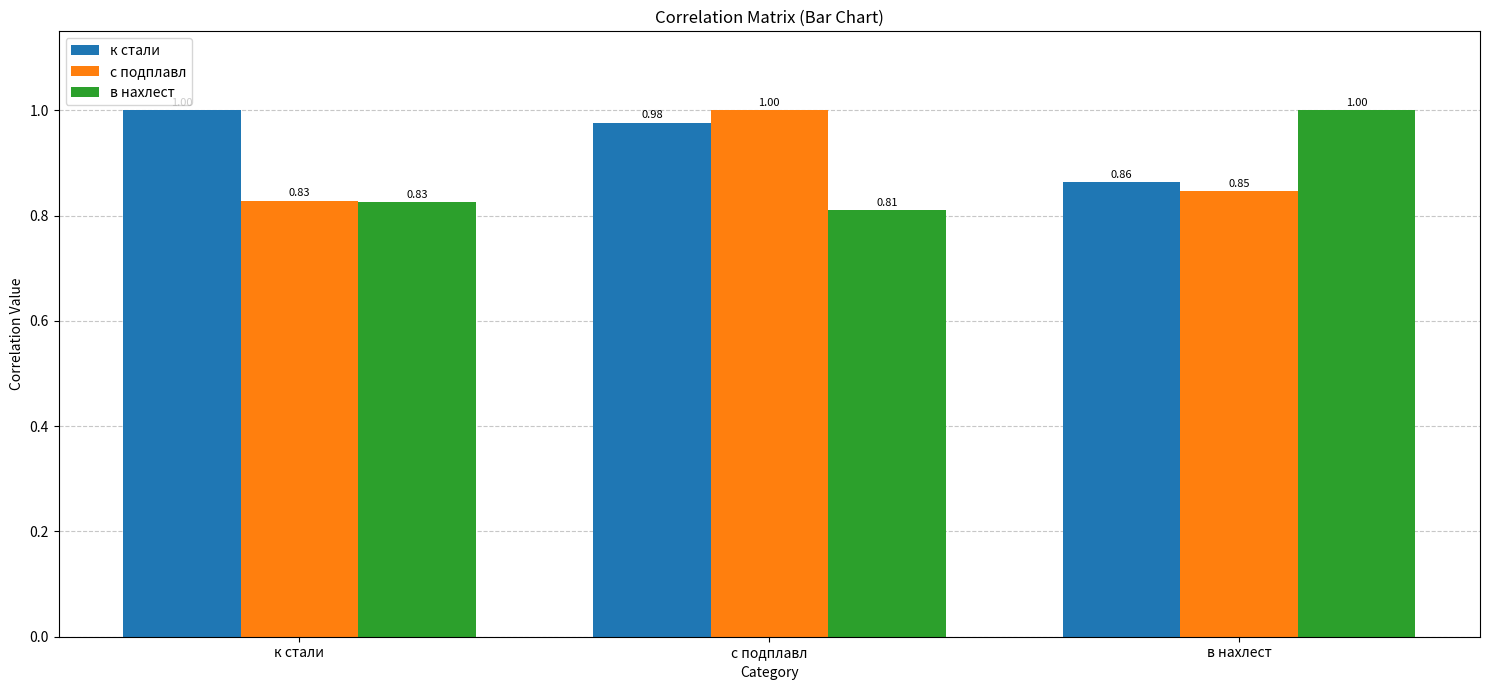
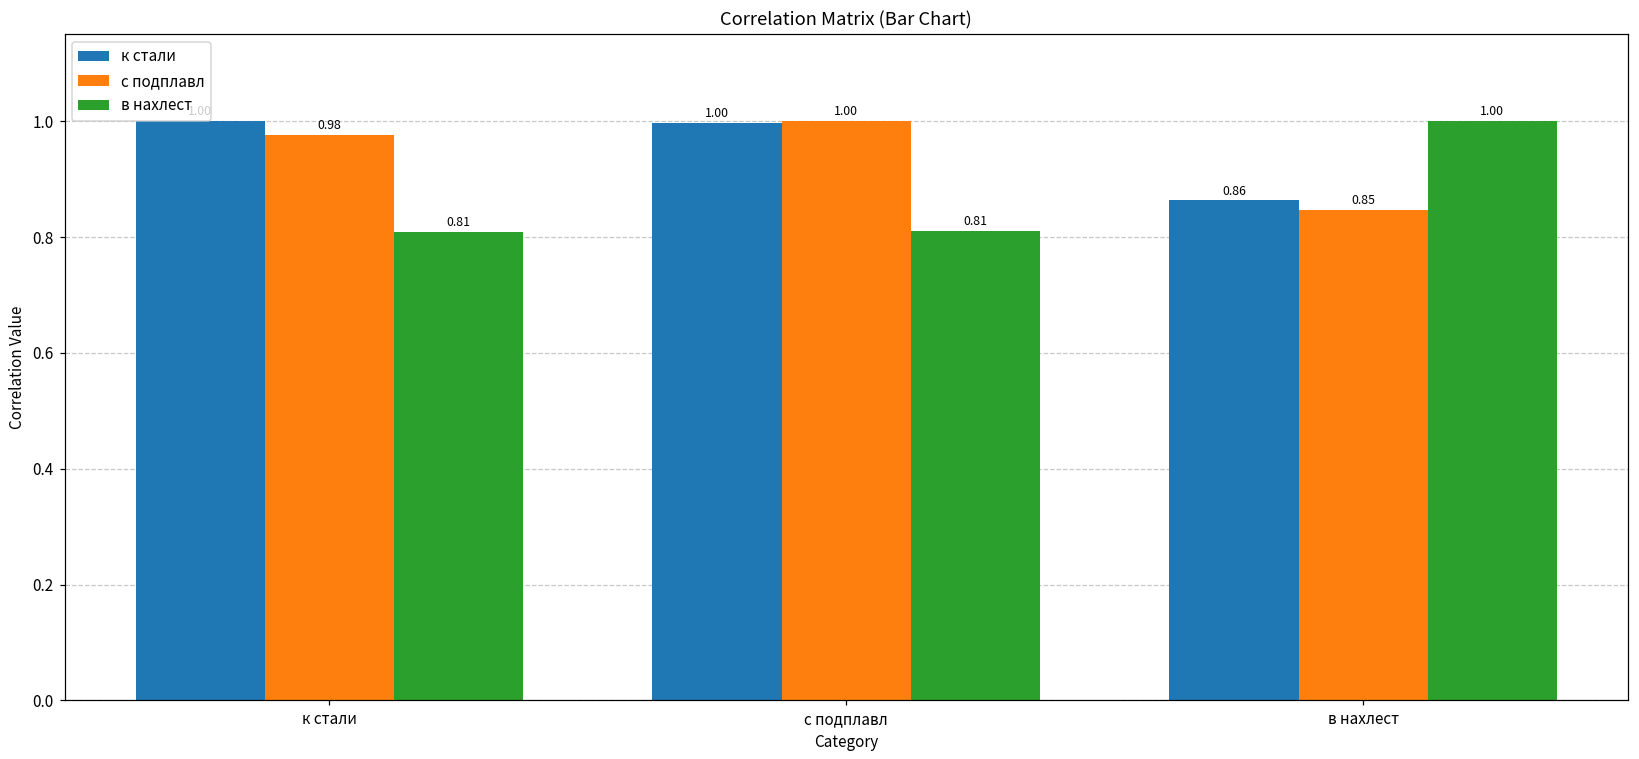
  {
    "к стали": {
-     "с подплавл": 0.98,
+     "с подплавл": 1.00,
      "в нахлест": 0.86
    },
    "с подплавл": {
-     "к стали": 0.83,
+     "к стали": 0.98,
      "с подплавл": 1.00,
      "в нахлест": 0.85
    },
    "в нахлест": {
-     "к стали": 0.83,
+     "к стали": 0.81,
      "с подплавл": 0.81,
      "в нахлест": 1.00
    }
  }
